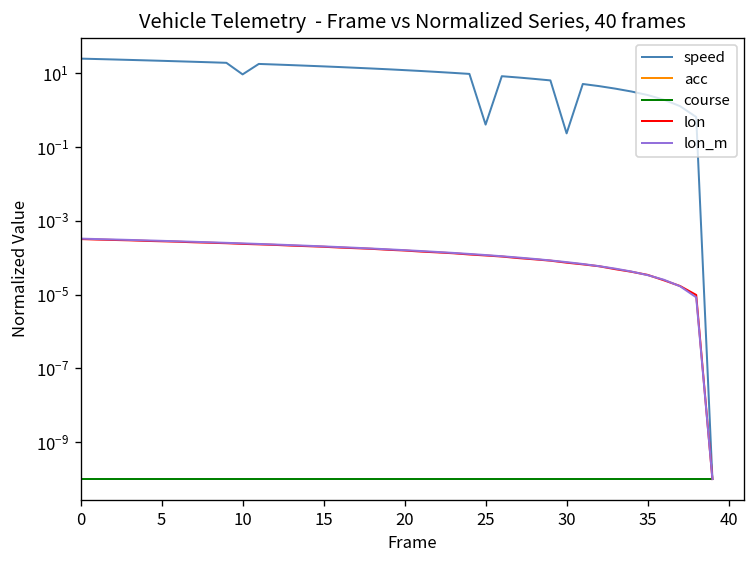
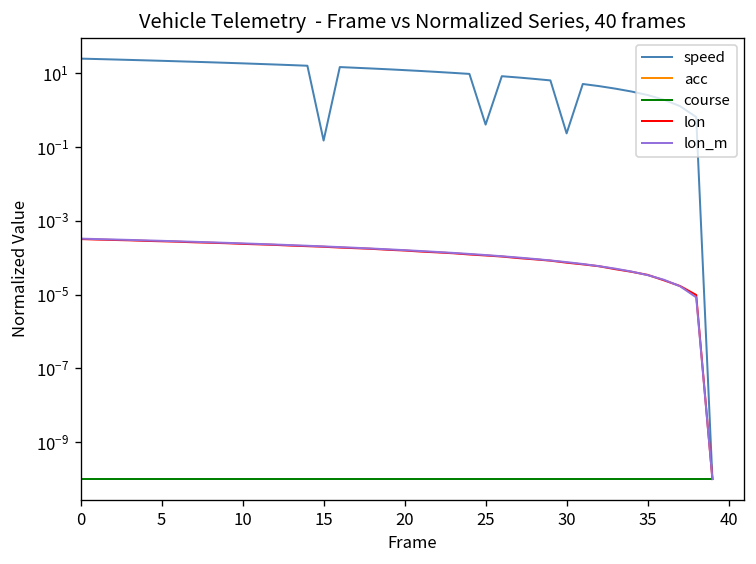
  {
    "speed": {
      "0": 30,
      "5": 20,
-     "10": 9,
-     "15": 20,
+     "10": 20,
+     "15": 0.2,
      "20": 12,
      "25": 0.4,
      "30": 0.2
    },
    "course": {
      "0": 0.00000000010,
      "5": 0.00000000010,
      "10": 0.00000000010,
      "15": 0.00000000010,
      "20": 0.00000000010,
      "25": 0.00000000010,
      "30": 0.00000000010,
      "35": 0.00000000010
    }
  }
